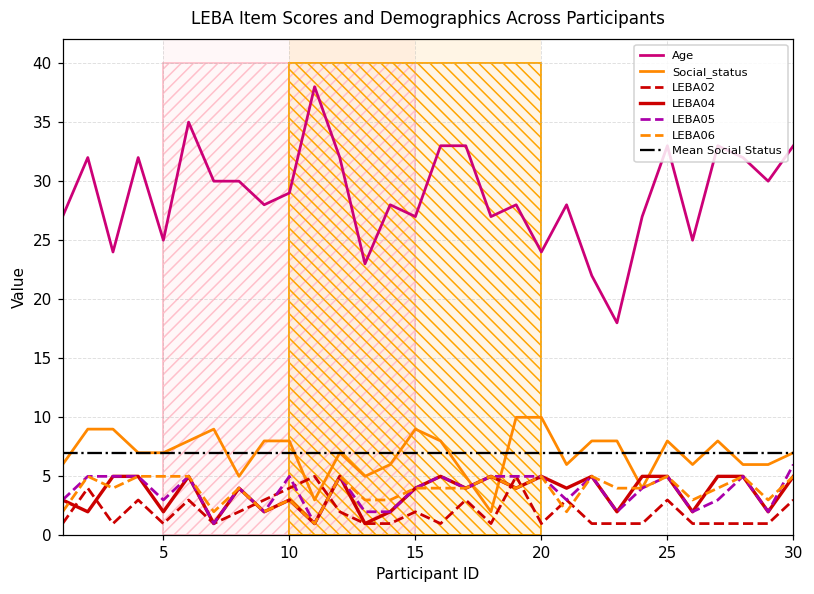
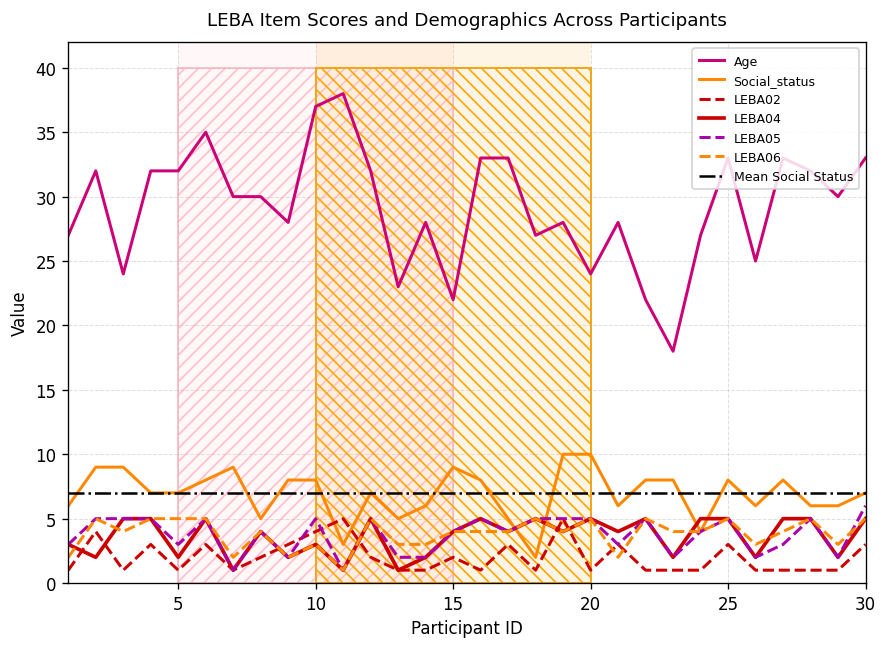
  {
    "Age": {
-     "5": 25,
-     "10": 29,
-     "15": 27,
+     "5": 32,
+     "10": 37,
+     "15": 22,
      "20": 24,
      "30": 33
    },
    "LEBA05": {
      "5": 3,
      "10": 5,
      "30": 6
    }
  }
